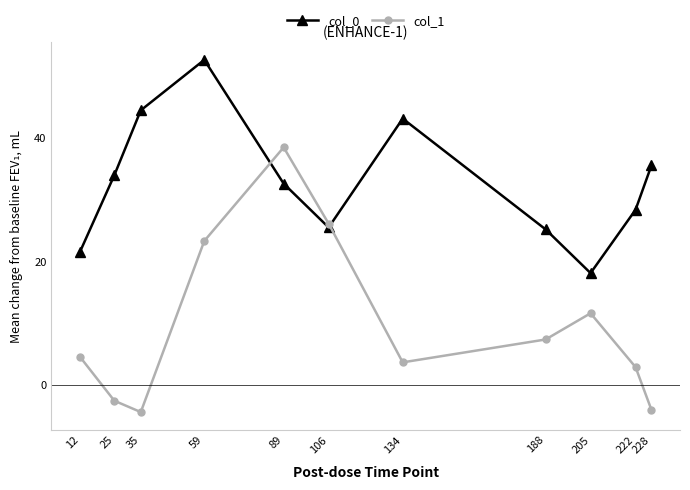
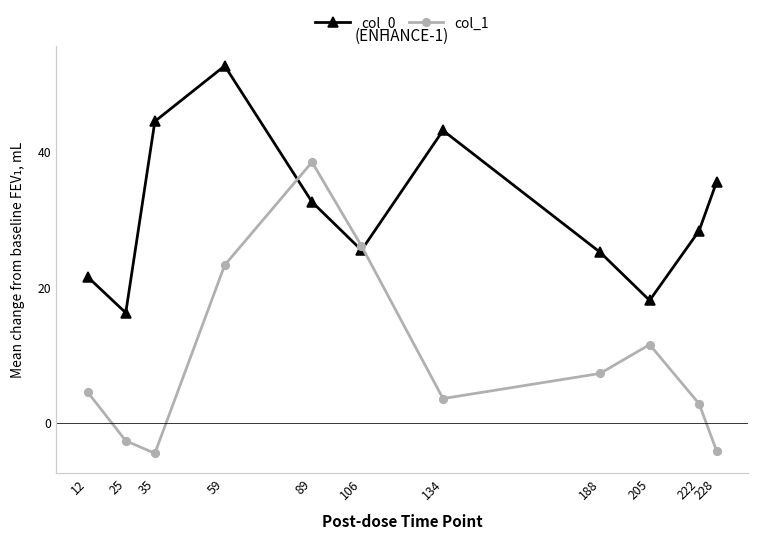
  {
    "col_0": {
      "12": 22,
-     "25": 34,
+     "25": 16,
      "35": 44,
      "59": 53,
      "89": 33,
      "106": 25,
      "134": 43,
      "188": 25,
      "205": 18,
      "222": 28,
      "228": 36
    },
    "col_1": {
      "12": 5,
      "25": -3,
      "35": -4,
      "59": 23,
      "89": 38,
      "106": 26,
      "134": 4,
      "188": 7,
      "205": 12,
      "222": 3,
      "228": -4
    }
  }
